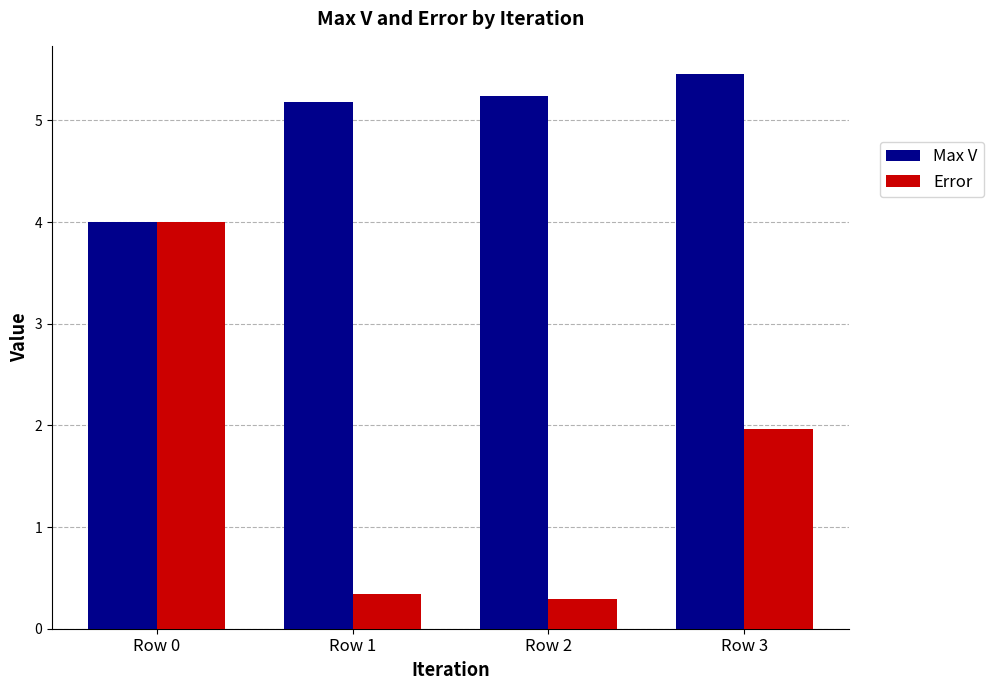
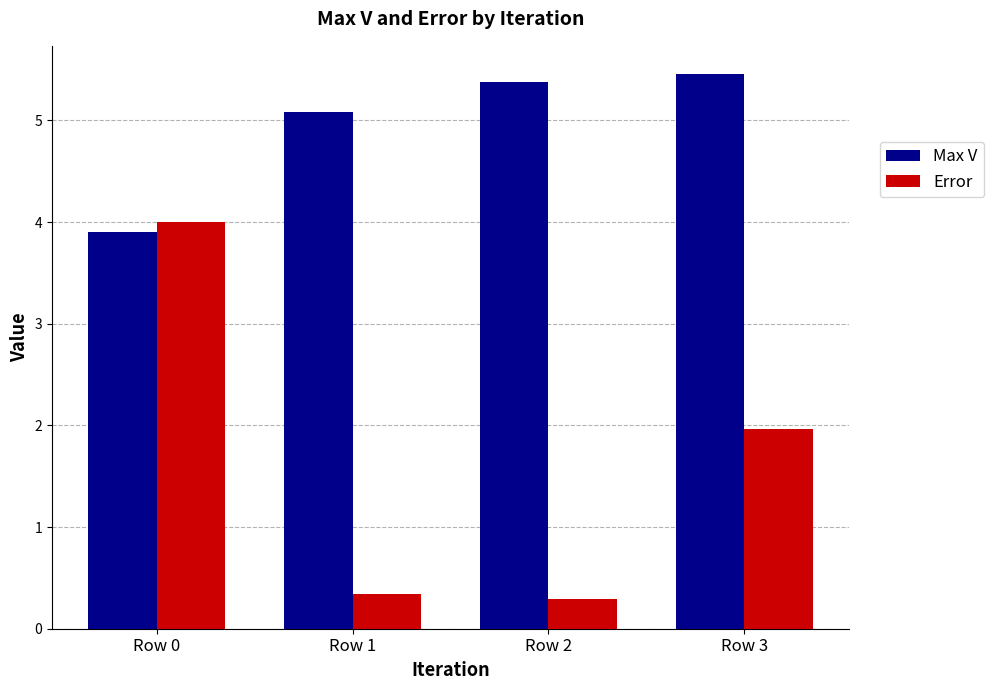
  {
    "Max V": {
-     "Row 0": 4.0,
-     "Row 1": 5.18,
-     "Row 2": 5.24,
+     "Row 0": 3.9,
+     "Row 1": 5.08,
+     "Row 2": 5.38,
      "Row 3": 5.46
    },
    "Error": {
      "Row 0": 4.00,
      "Row 1": 0.34,
      "Row 2": 0.29,
      "Row 3": 1.97
    }
  }
